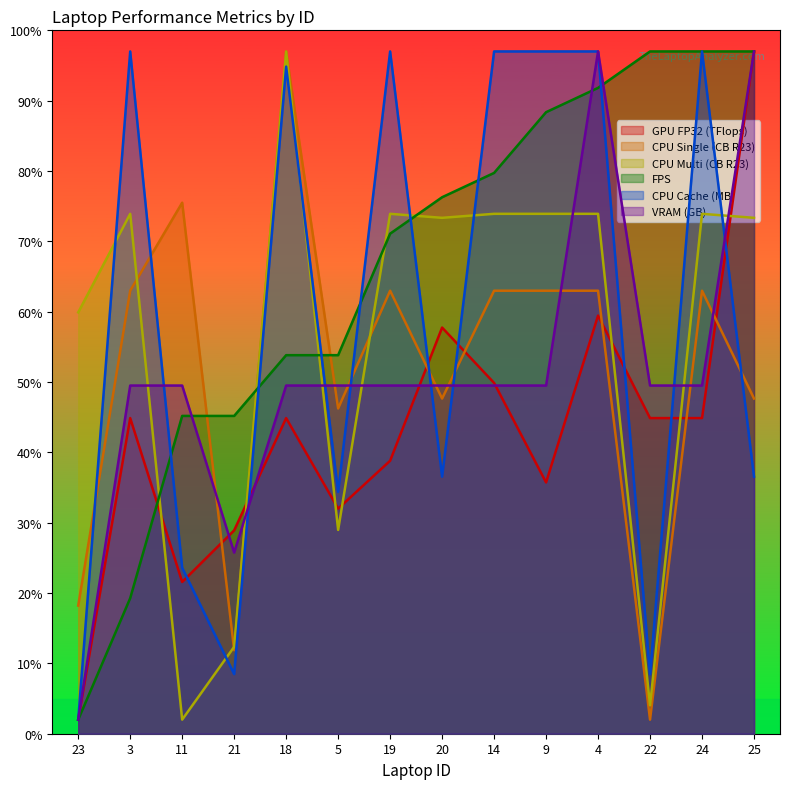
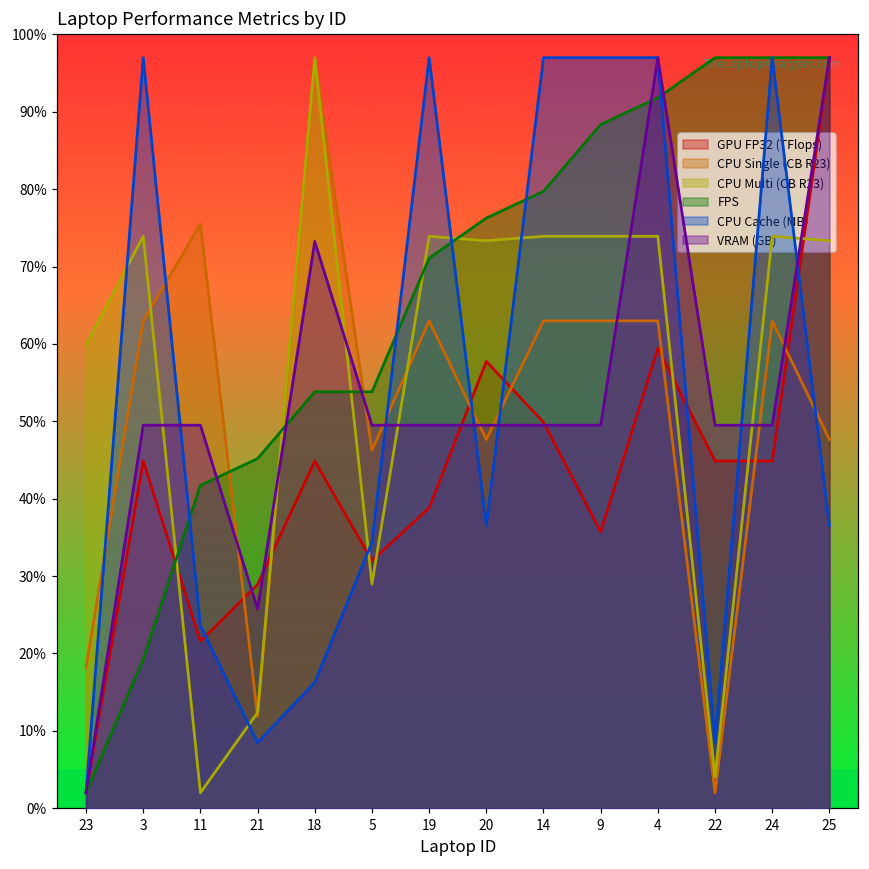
  {
    "FPS": {
      "3": "19%",
-     "11": "45%",
+     "11": "42%",
      "21": "45%",
      "18": "54%",
      "5": "54%",
      "19": "71%",
      "20": "76%",
      "14": "80%",
      "9": "88%",
      "4": "92%",
      "22": "97%"
    },
    "CPU Cache (MB)": {
      "3": "97%",
      "11": "24%",
      "21": "8%",
-     "18": "95%",
+     "18": "16%",
      "5": "34%",
      "19": "97%",
      "20": "37%",
      "14": "97%",
      "9": "97%",
      "22": "8%",
      "25": "37%"
    },
    "VRAM (GB)": {
      "3": "50%",
      "11": "50%",
      "21": "26%",
-     "18": "50%",
+     "18": "73%",
      "5": "50%",
      "19": "50%",
      "20": "50%",
      "14": "50%",
      "9": "50%",
      "22": "50%",
      "24": "50%"
    }
  }
